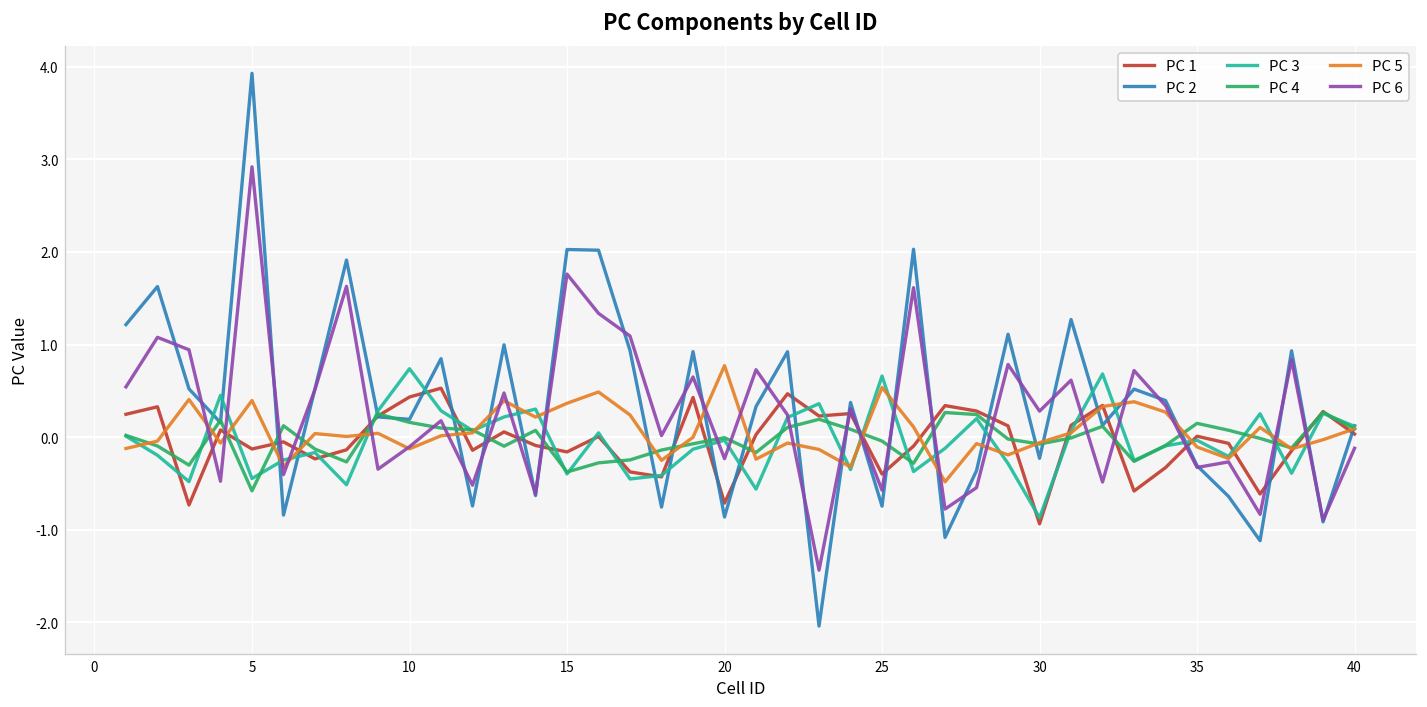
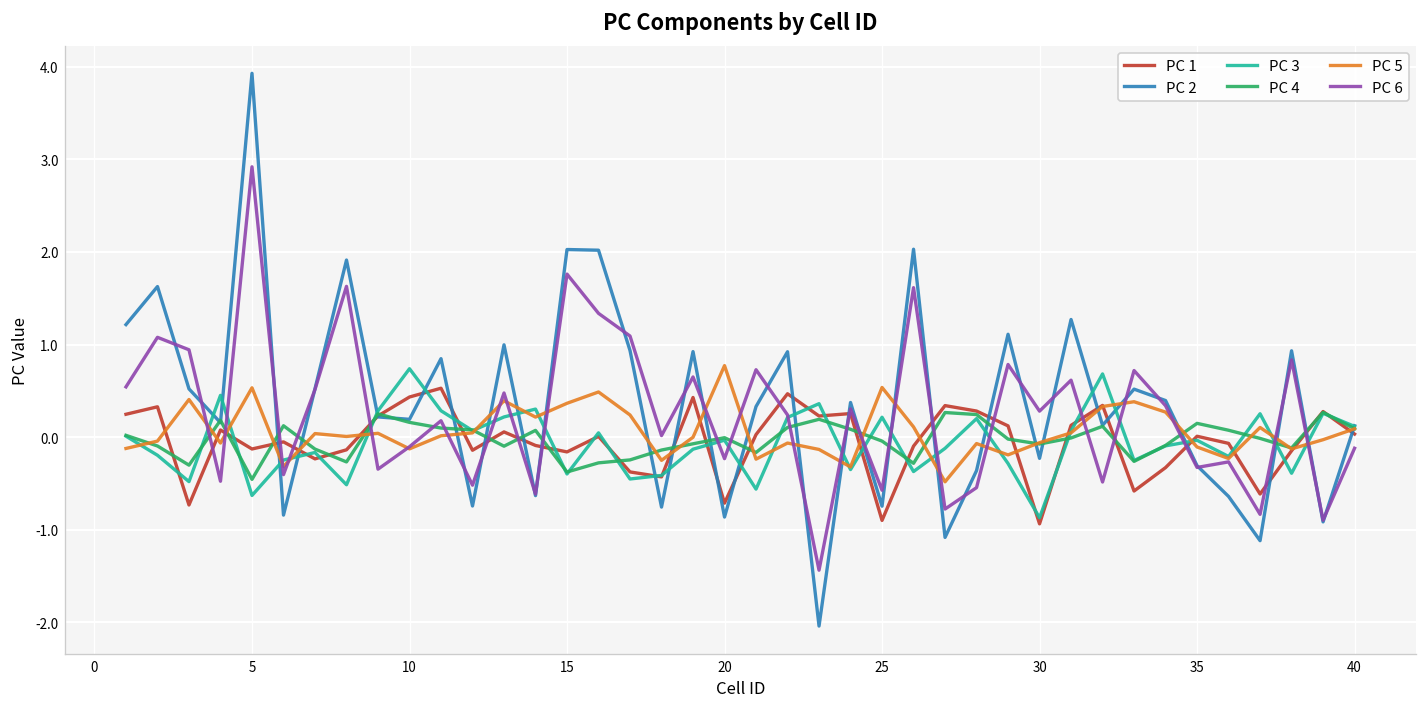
  {
    "PC 1": {
      "5": -0.1,
      "10": 0.4,
      "15": -0.2,
      "20": -0.7,
-     "25": -0.4,
+     "25": -0.9,
      "30": -0.9,
      "35": 0.0,
      "40": 0.0
    },
    "PC 2": {
      "5": 3.9,
      "15": 2.0,
      "20": -0.9,
      "25": -0.7,
      "30": -0.2
    },
    "PC 3": {
-     "5": -0.4,
+     "5": -0.6,
      "10": 0.7,
-     "25": 0.7,
+     "25": 0.2,
      "30": -0.9,
      "35": 0.0
    },
    "PC 4": {
-     "5": -0.6,
+     "5": -0.5,
      "25": 0.0,
      "35": 0.1
    },
    "PC 5": {
-     "5": 0.4,
+     "5": 0.5,
      "15": 0.4,
      "20": 0.8,
      "25": 0.5,
      "35": -0.1
    },
    "PC 6": {
      "5": 2.9,
      "15": 1.8,
      "20": -0.2,
      "25": -0.6,
      "30": 0.3,
      "40": -0.1
    }
  }
